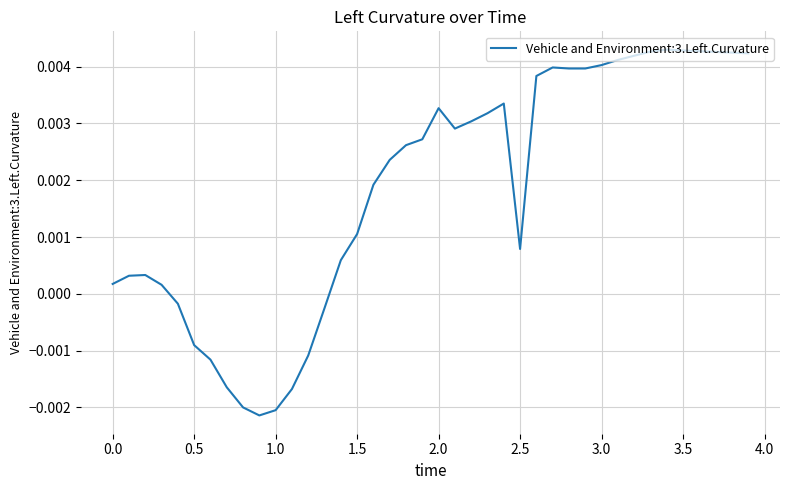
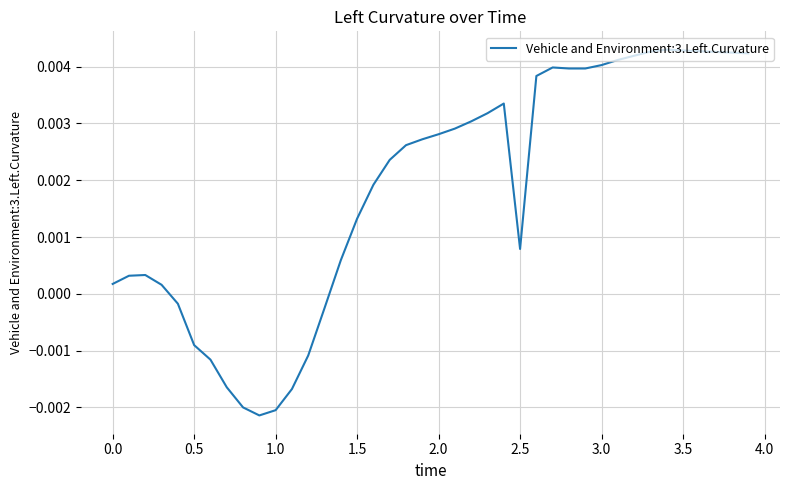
  {
    "0.0": 0.0002,
    "0.5": -0.0009,
    "1.0": -0.0020,
-   "1.5": 0.0011,
-   "2.0": 0.0033,
+   "1.5": 0.0013,
+   "2.0": 0.0028,
    "2.5": 0.0008,
    "3.0": 0.0040
  }
